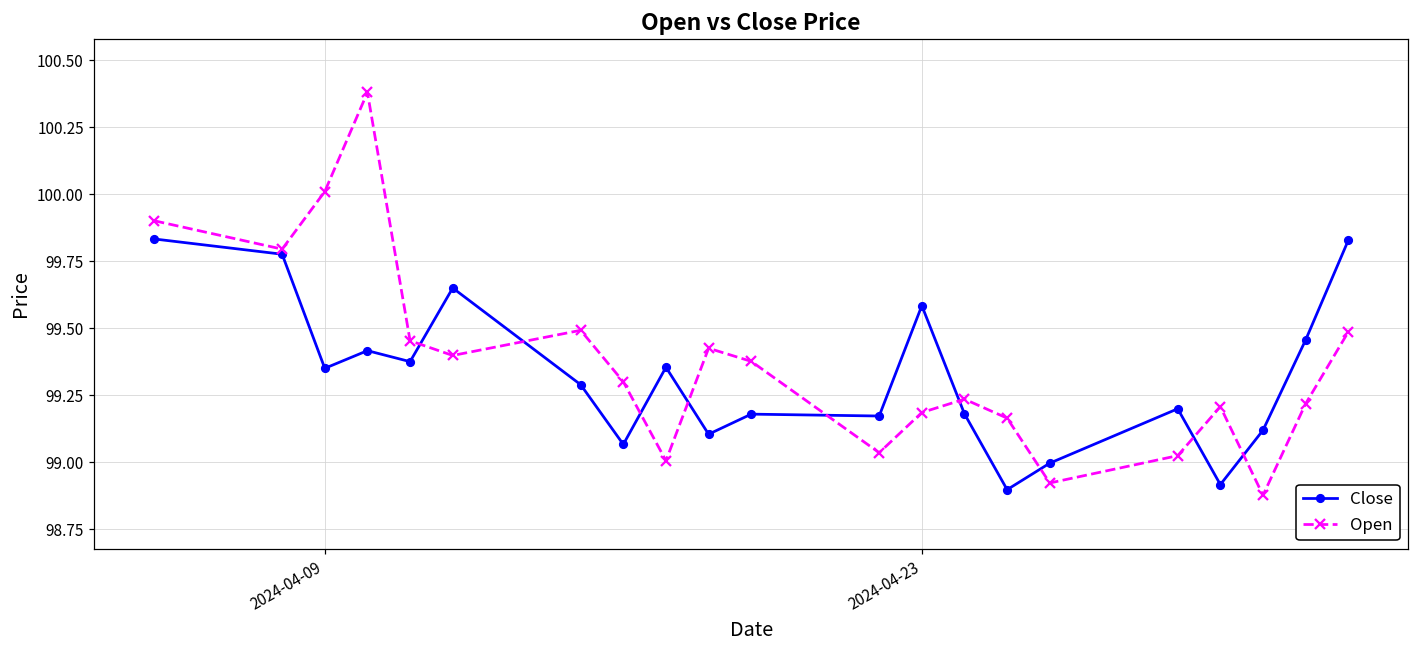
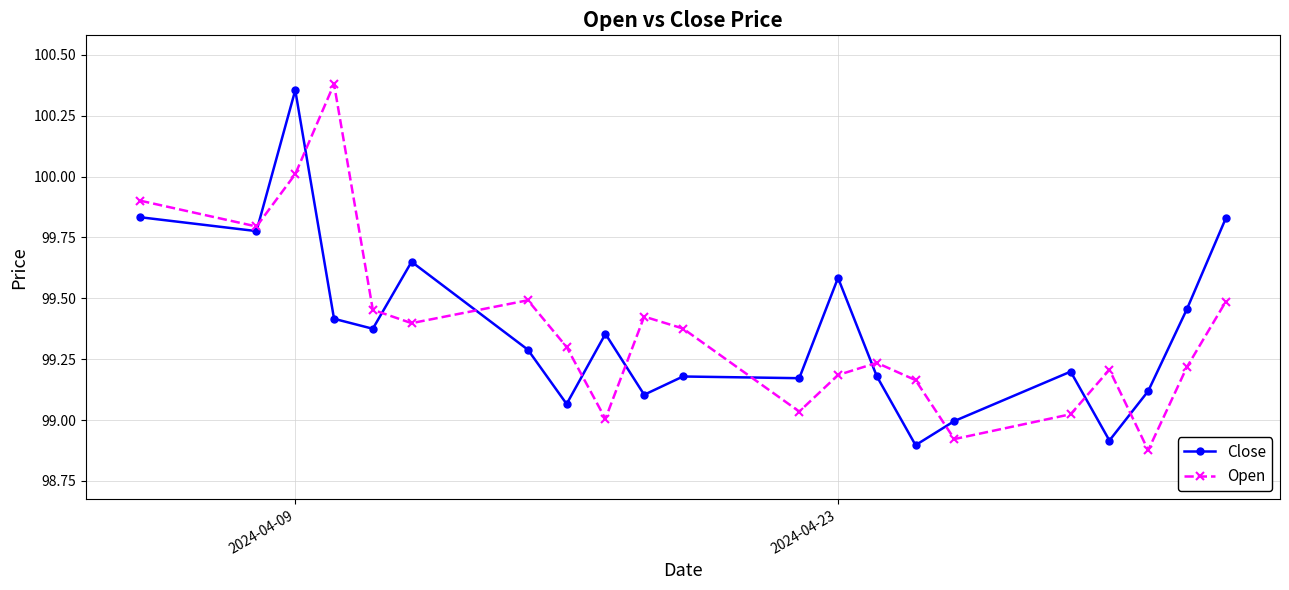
  {
    "Close": {
-     "2024-04-09": 99.35,
+     "2024-04-09": 100.36,
      "2024-04-23": 99.58
    },
    "Open": {
      "2024-04-09": 100.01,
      "2024-04-23": 99.19
    }
  }
